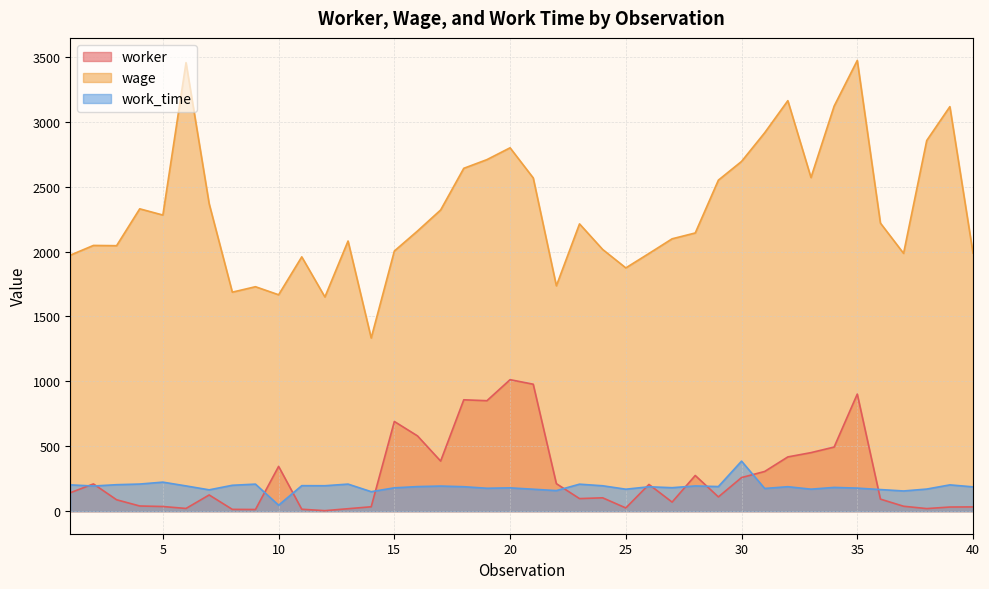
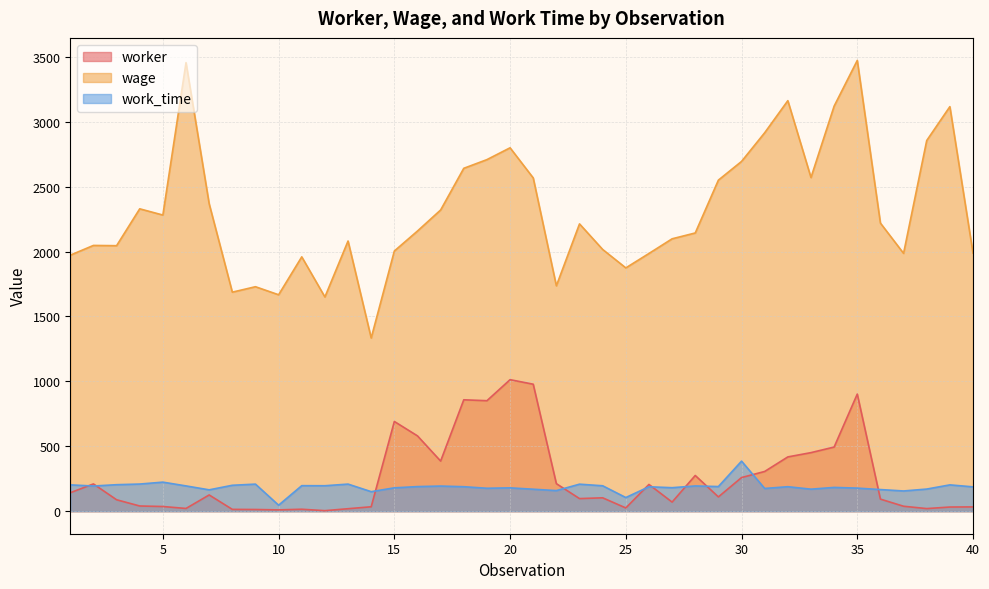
  {
    "worker": {
      "5": 40,
-     "10": 350,
+     "10": 10,
      "15": 690,
      "20": 1010,
      "25": 30,
      "30": 260,
      "35": 900,
      "40": 30
    },
    "wage": {
      "5": 2280,
      "10": 1670,
      "15": 2000,
      "20": 2800,
      "25": 1870,
      "30": 2690,
      "35": 3470,
      "40": 1990
    },
    "work_time": {
      "5": 220,
      "10": 50,
      "15": 180,
      "20": 180,
-     "25": 170,
+     "25": 110,
      "30": 390,
      "35": 180,
      "40": 190
    }
  }
